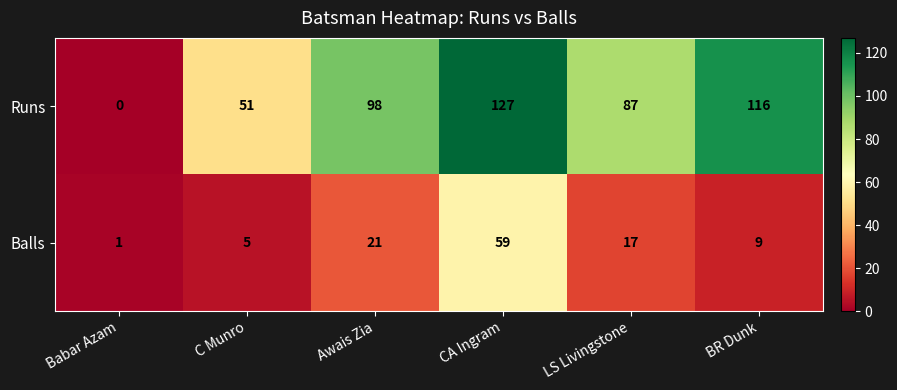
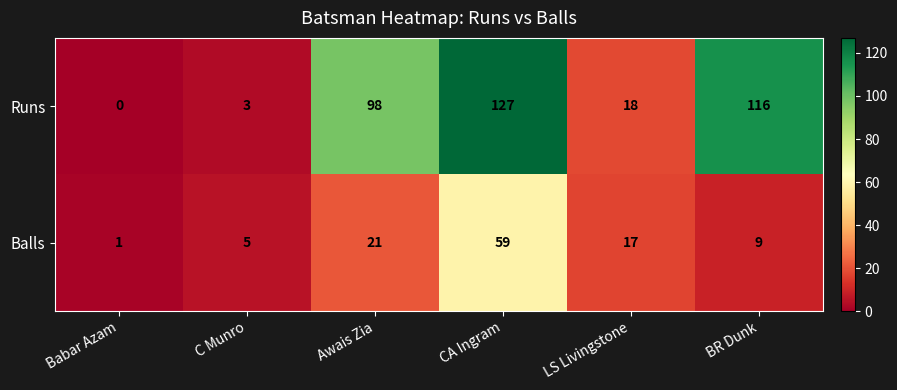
  {
    "Runs": {
      "Babar Azam": 0,
-     "C Munro": 51,
+     "C Munro": 3,
      "Awais Zia": 98,
      "CA Ingram": 127,
-     "LS Livingstone": 87,
+     "LS Livingstone": 18,
      "BR Dunk": 116
    },
    "Balls": {
      "Babar Azam": 1,
      "C Munro": 5,
      "Awais Zia": 21,
      "CA Ingram": 59,
      "LS Livingstone": 17,
      "BR Dunk": 9
    }
  }
